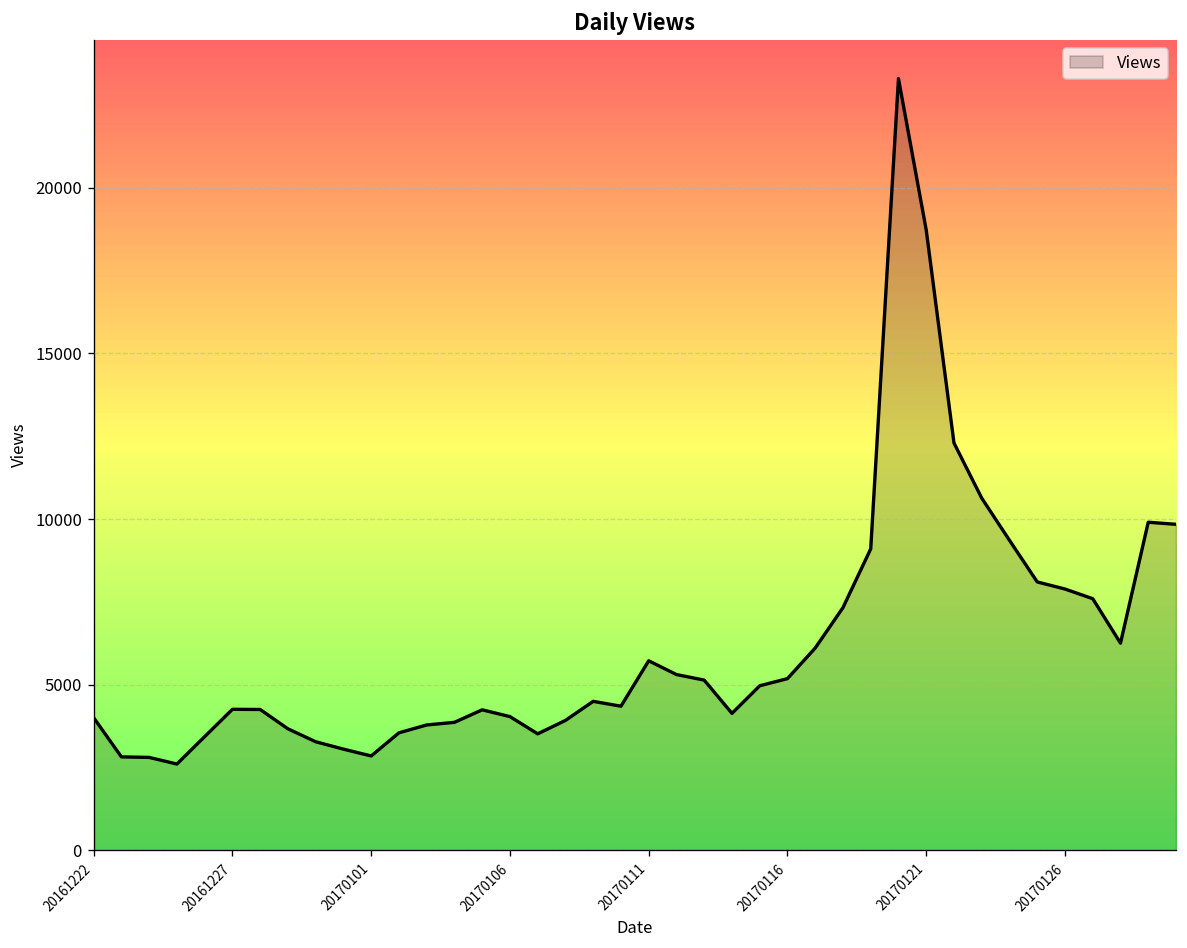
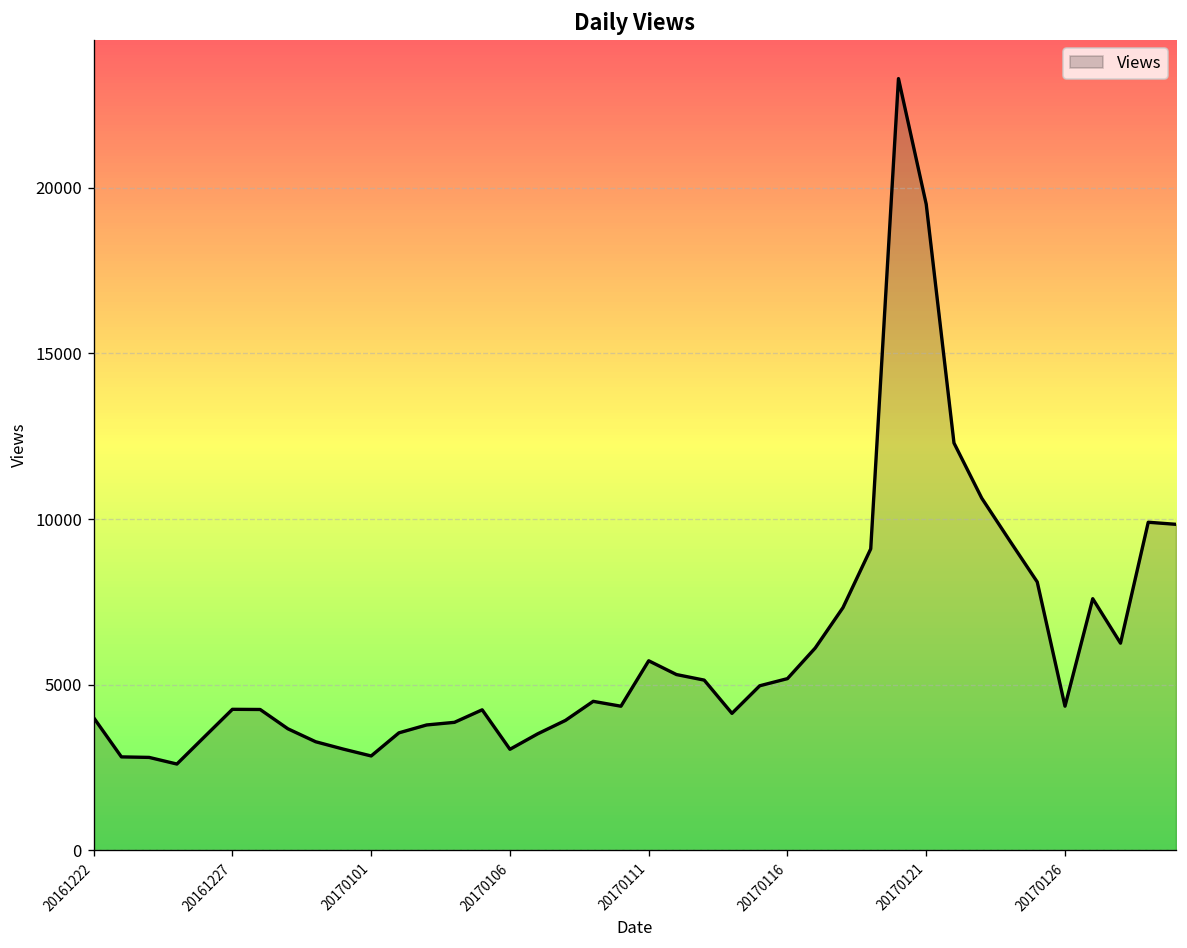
  {
    "20161222": 4000,
    "20161227": 4300,
    "20170101": 2800,
-   "20170106": 4000,
+   "20170106": 3000,
    "20170111": 5700,
    "20170116": 5200,
-   "20170121": 18700,
-   "20170126": 7900
+   "20170121": 19500,
+   "20170126": 4400
  }
